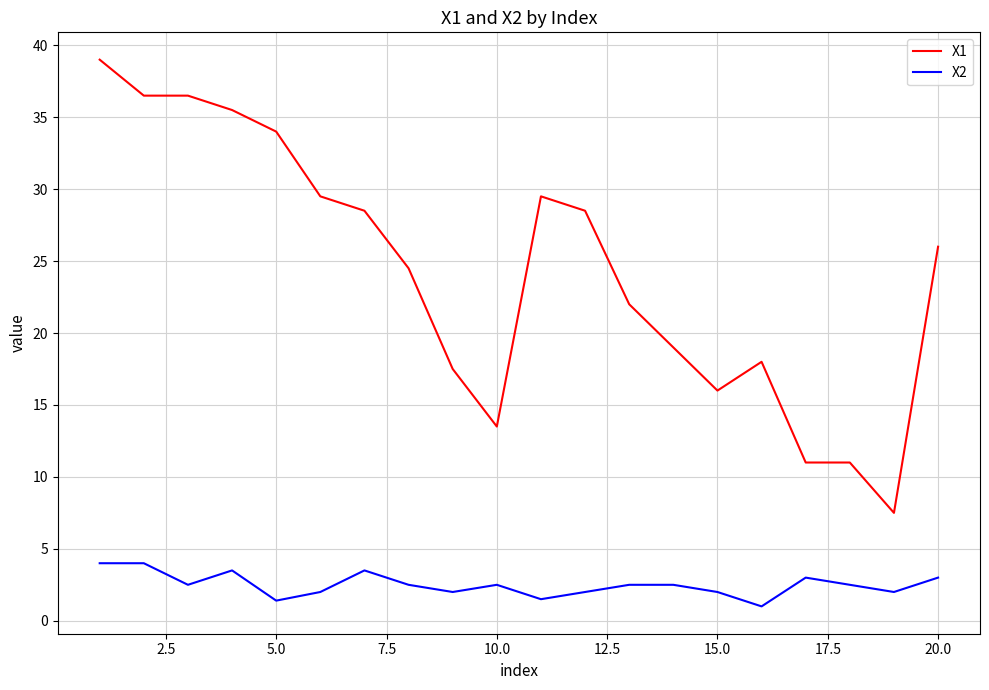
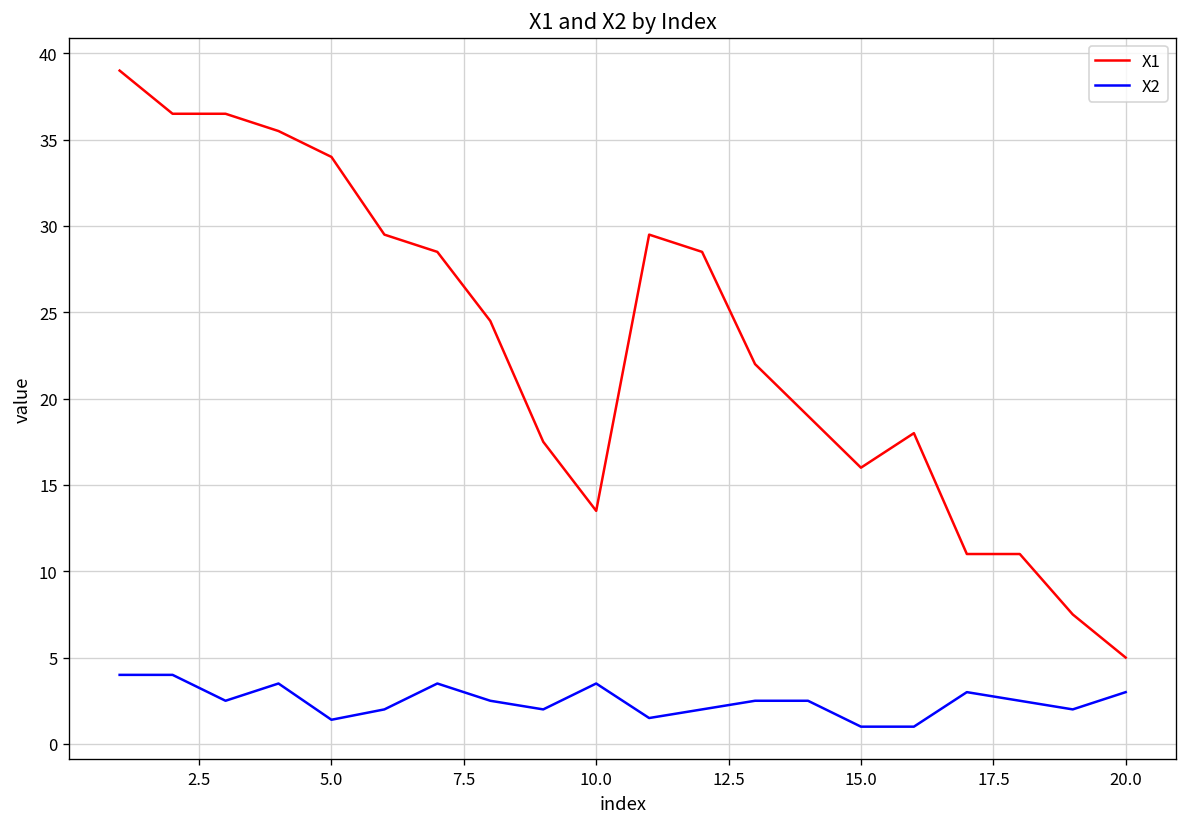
  {
    "X1": {
      "5.0": 34,
      "10.0": 13.5,
      "15.0": 16,
-     "20.0": 26
+     "20.0": 5
    },
    "X2": {
      "5.0": 1.4,
-     "10.0": 2.5,
-     "15.0": 2,
+     "10.0": 3.5,
+     "15.0": 1,
      "20.0": 3.0
    }
  }
